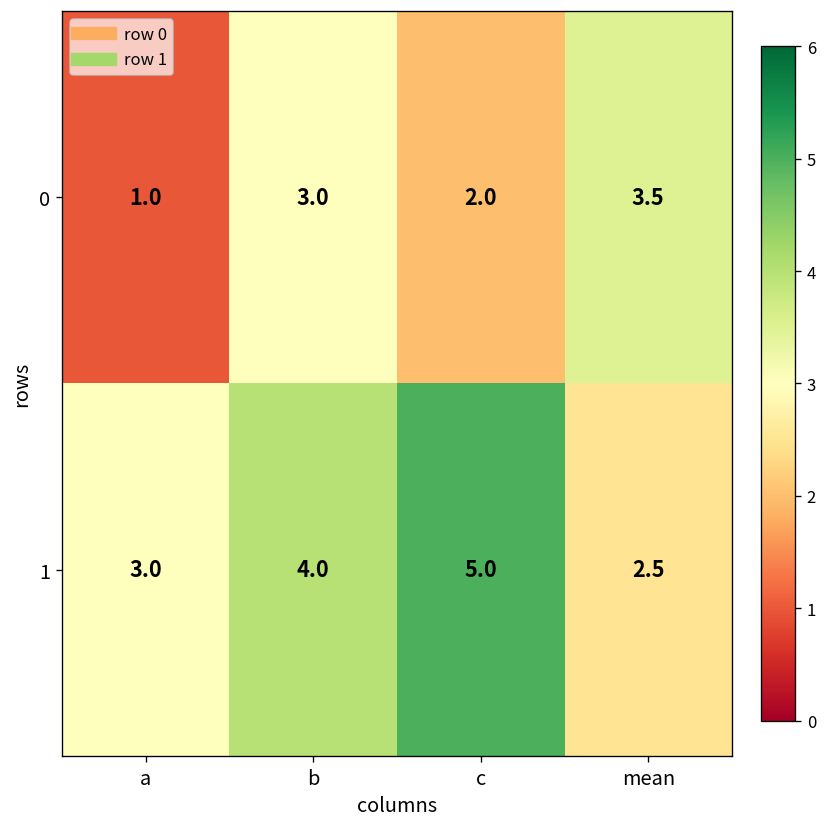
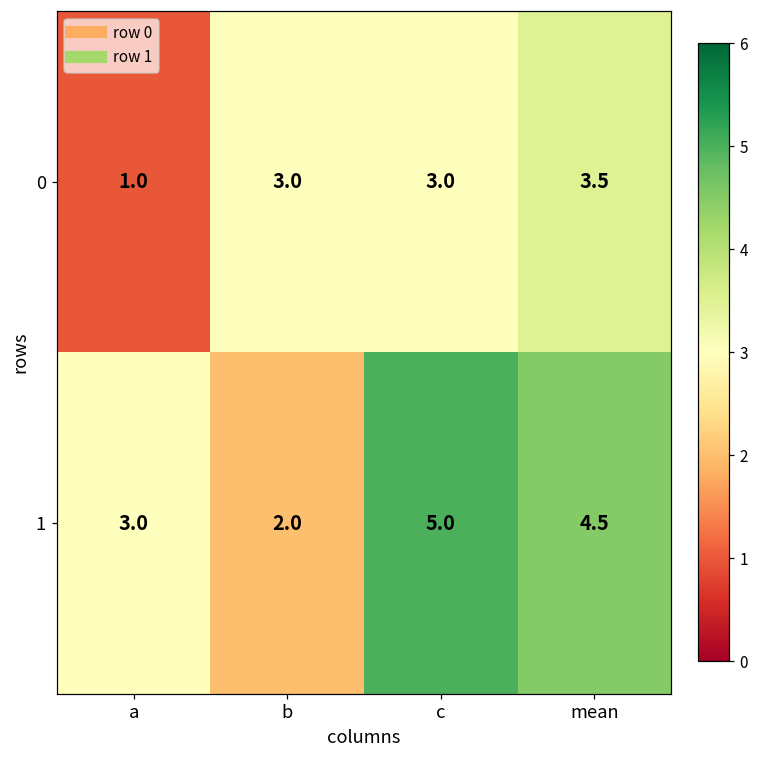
  {
    "0": {
      "a": 1.0,
      "b": 3.0,
-     "c": 2.0,
+     "c": 3.0,
      "mean": 3.5
    },
    "1": {
      "a": 3.0,
-     "b": 4.0,
+     "b": 2.0,
      "c": 5.0,
-     "mean": 2.5
+     "mean": 4.5
    }
  }
